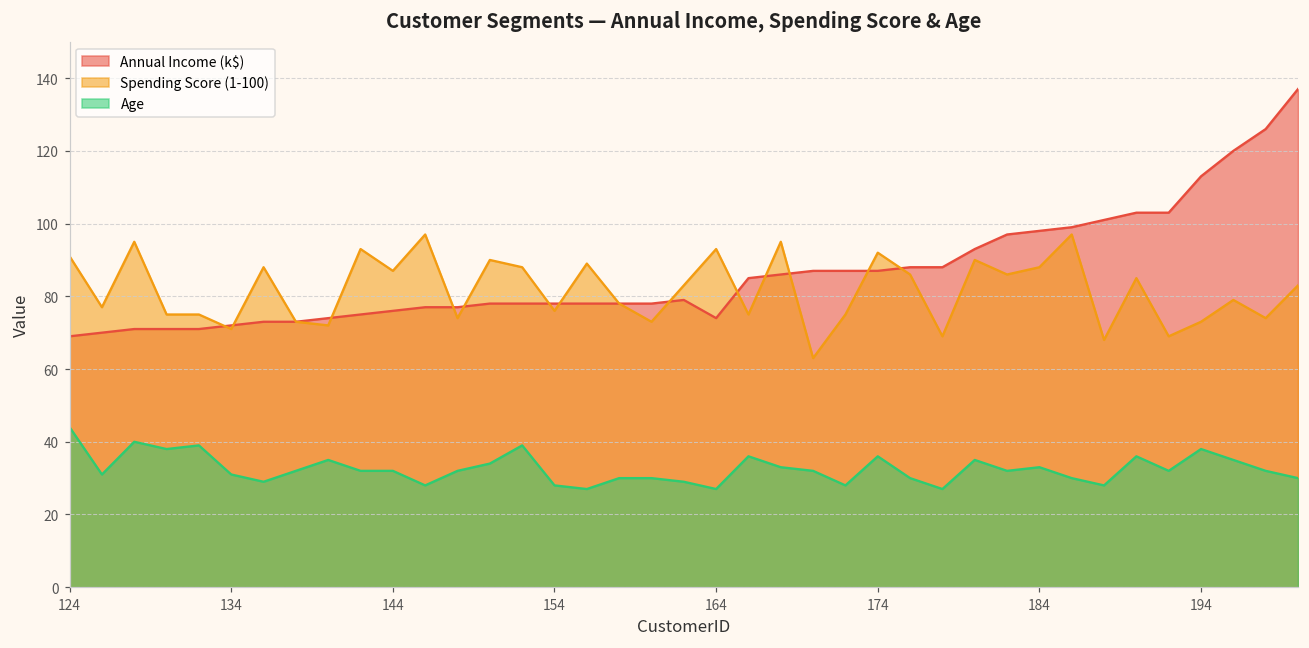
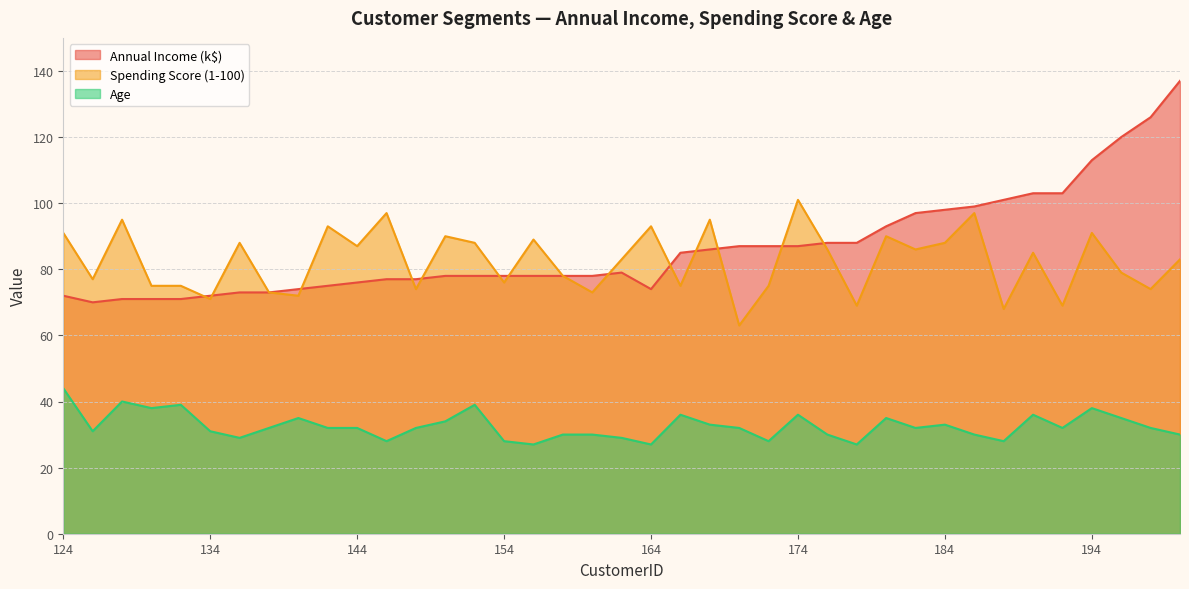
  {
    "Annual Income (k$)": {
-     "124": 69,
+     "124": 72,
      "134": 72,
      "144": 76,
      "154": 78,
      "164": 74,
      "174": 87,
      "184": 98,
      "194": 113
    },
    "Spending Score (1-100)": {
      "124": 91,
      "134": 71,
      "144": 87,
      "154": 76,
      "164": 93,
-     "174": 92,
+     "174": 101,
      "184": 88,
-     "194": 73
+     "194": 91
    },
    "Age": {
      "124": 44,
      "134": 31,
      "144": 32,
      "154": 28,
      "164": 27,
      "174": 36,
      "184": 33,
      "194": 38
    }
  }
